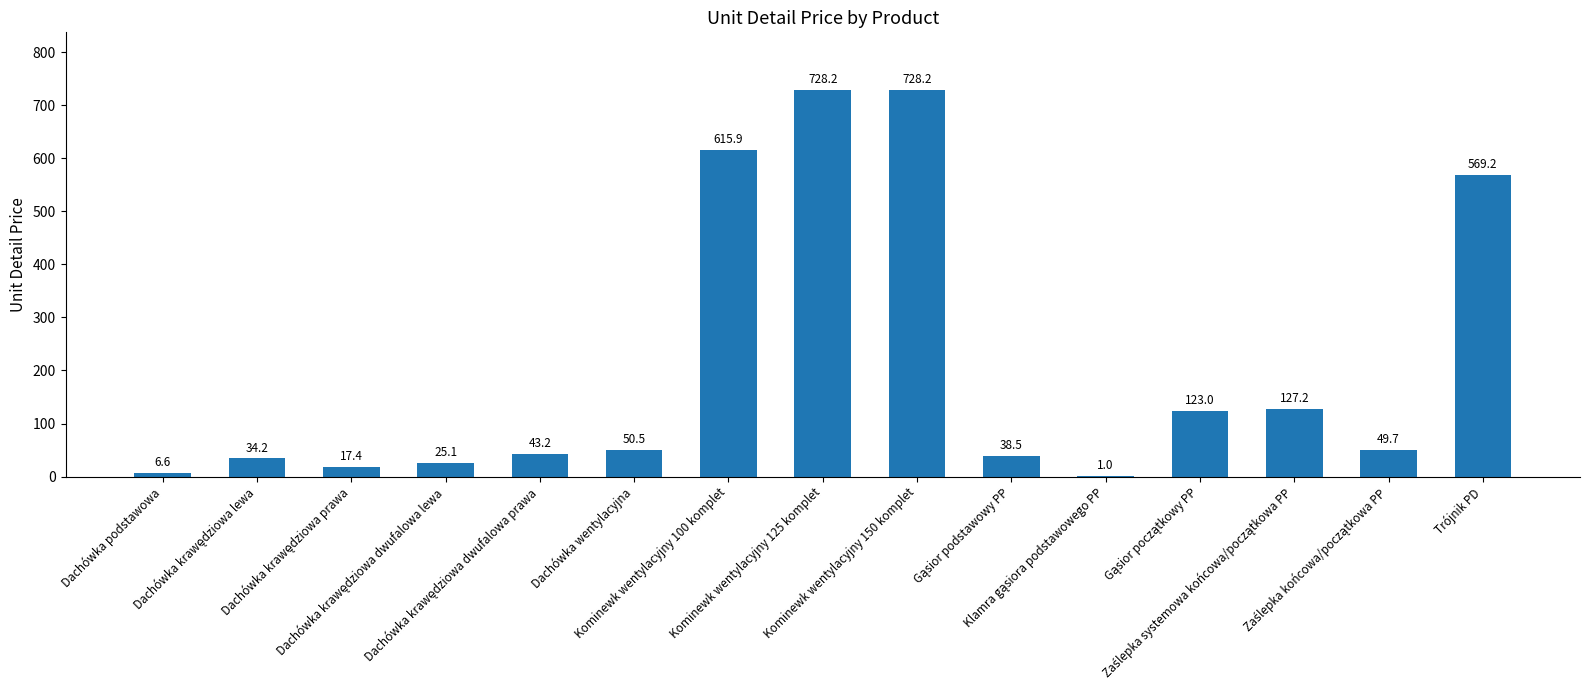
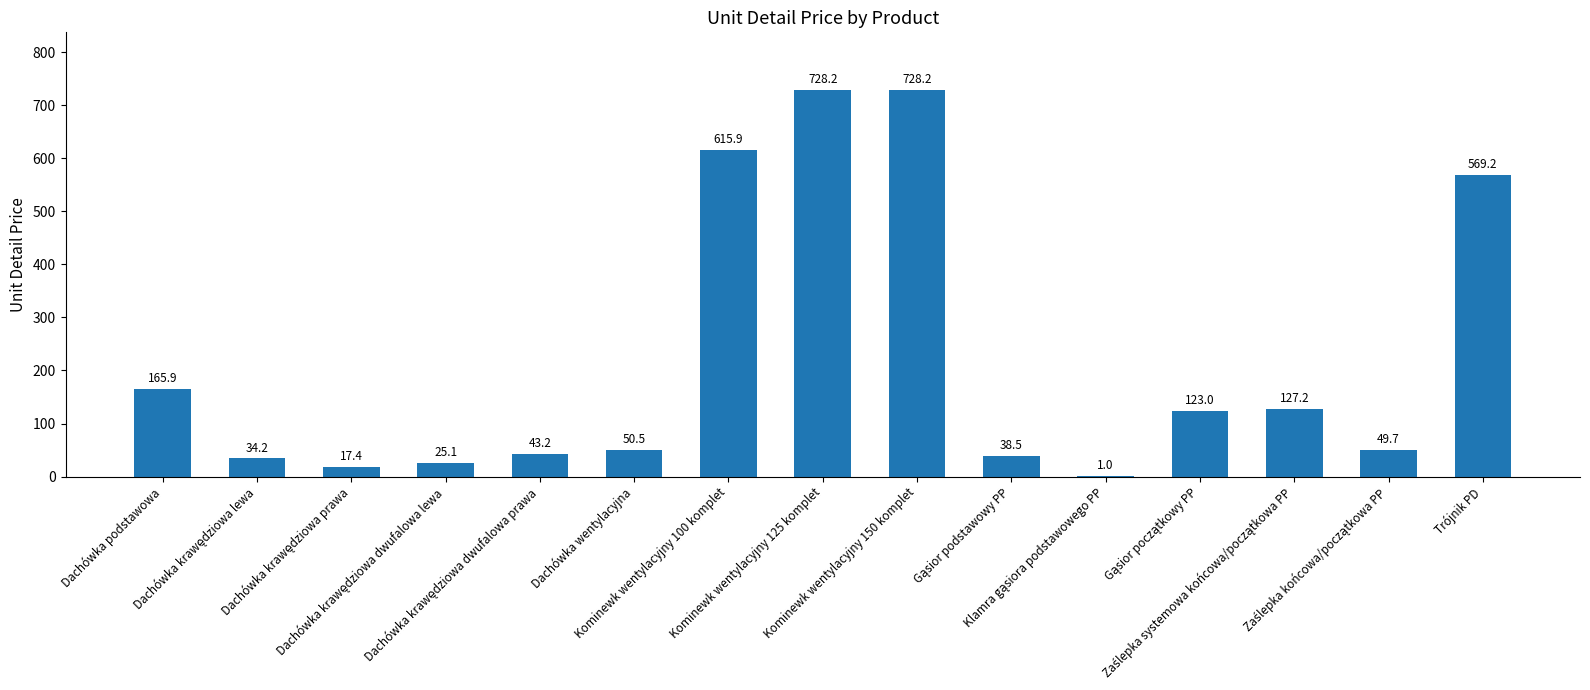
  {
-   "Dachówka podstawowa": 6.6,
+   "Dachówka podstawowa": 165.9,
    "Dachówka krawędziowa lewa": 34.2,
    "Dachówka krawędziowa prawa": 17.4,
    "Dachówka krawędziowa dwufalowa lewa": 25.1,
    "Dachówka krawędziowa dwufalowa prawa": 43.2,
    "Dachówka wentylacyjna": 50.5,
    "Kominewk wentylacyjny 100 komplet": 615.9,
    "Kominewk wentylacyjny 125 komplet": 728.2,
    "Kominewk wentylacyjny 150 komplet": 728.2,
    "Gąsior podstawowy PP": 38.5,
    "Klamra gąsiora podstawowego PP": 1.0,
    "Gąsior początkowy PP": 123.0,
    "Zaślepka systemowa końcowa/początkowa PP": 127.2,
    "Zaślepka końcowa/początkowa PP": 49.7,
    "Trójnik PD": 569.2
  }
